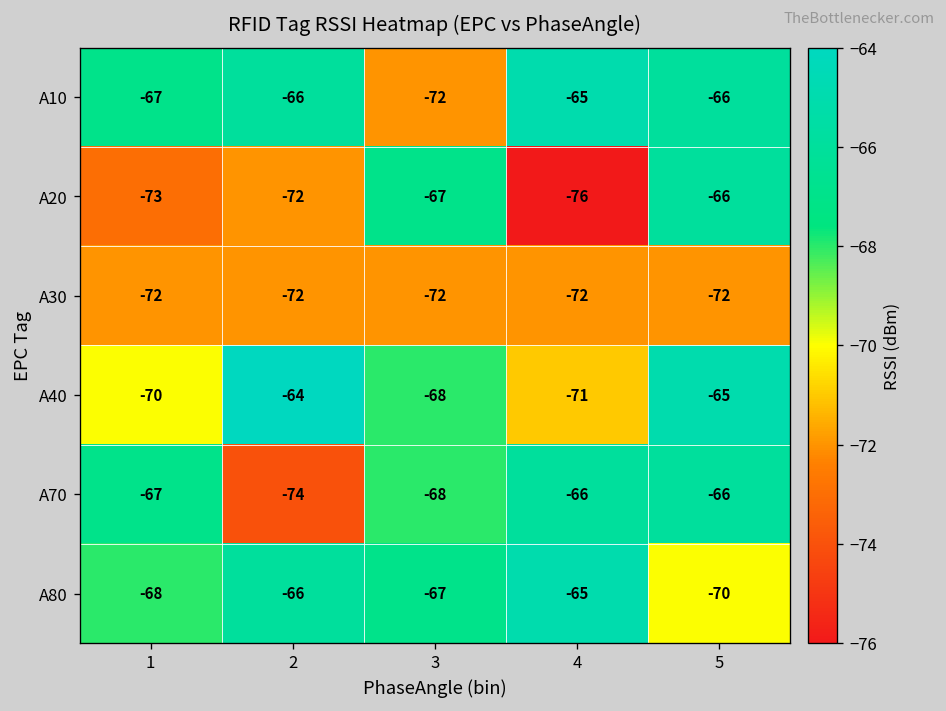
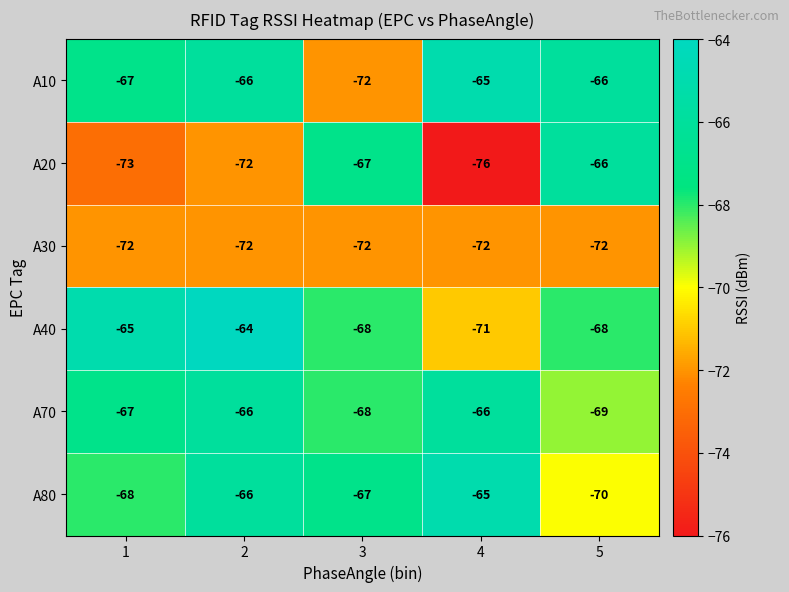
  {
    "A10": {
      "1": -67,
      "2": -66,
      "3": -72,
      "4": -65,
      "5": -66
    },
    "A20": {
      "1": -73,
      "2": -72,
      "3": -67,
      "4": -76,
      "5": -66
    },
    "A30": {
      "1": -72,
      "2": -72,
      "3": -72,
      "4": -72,
      "5": -72
    },
    "A40": {
-     "1": -70,
+     "1": -65,
      "2": -64,
      "3": -68,
      "4": -71,
-     "5": -65
+     "5": -68
    },
    "A70": {
      "1": -67,
-     "2": -74,
+     "2": -66,
      "3": -68,
      "4": -66,
-     "5": -66
+     "5": -69
    },
    "A80": {
      "1": -68,
      "2": -66,
      "3": -67,
      "4": -65,
      "5": -70
    }
  }
